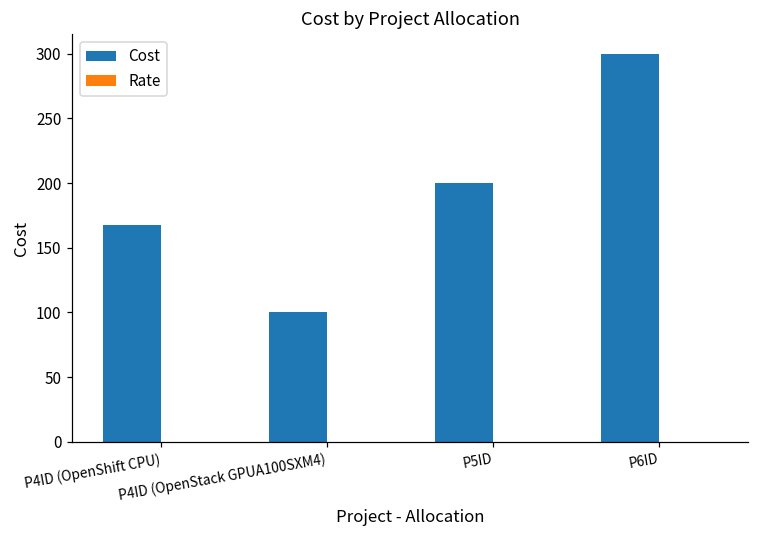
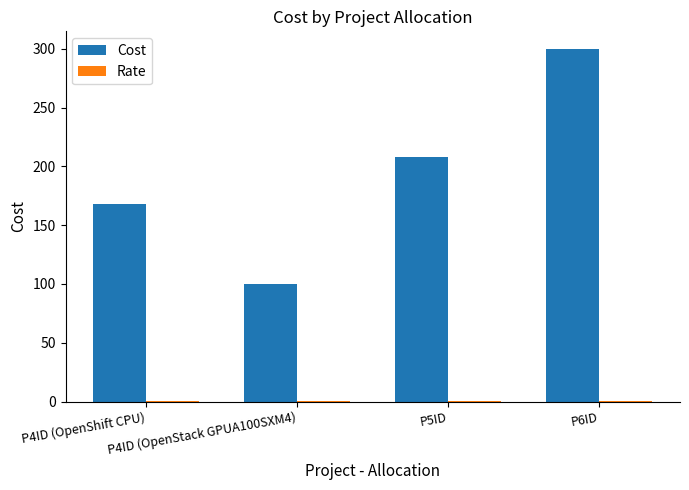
  {
    "Cost": {
      "P4ID (OpenShift CPU)": 168,
      "P4ID (OpenStack GPUA100SXM4)": 100,
-     "P5ID": 200,
+     "P5ID": 208,
      "P6ID": 300
    }
  }
